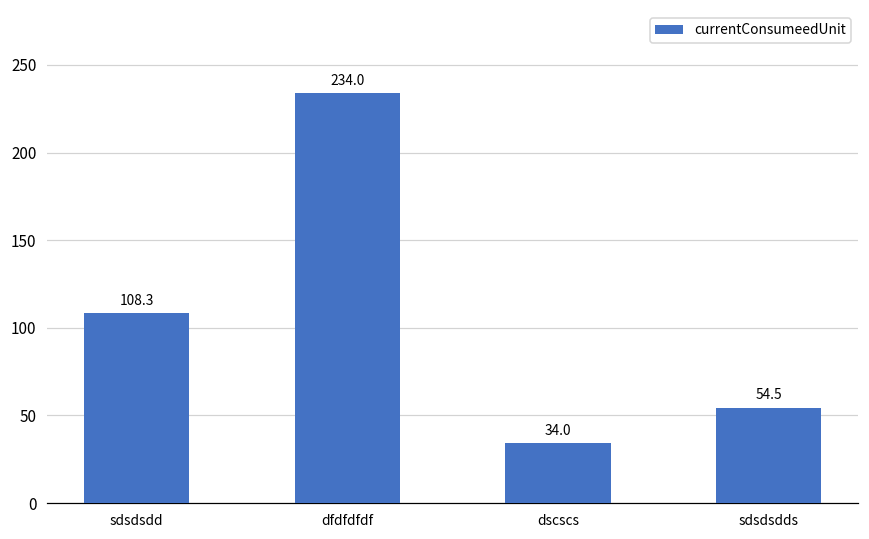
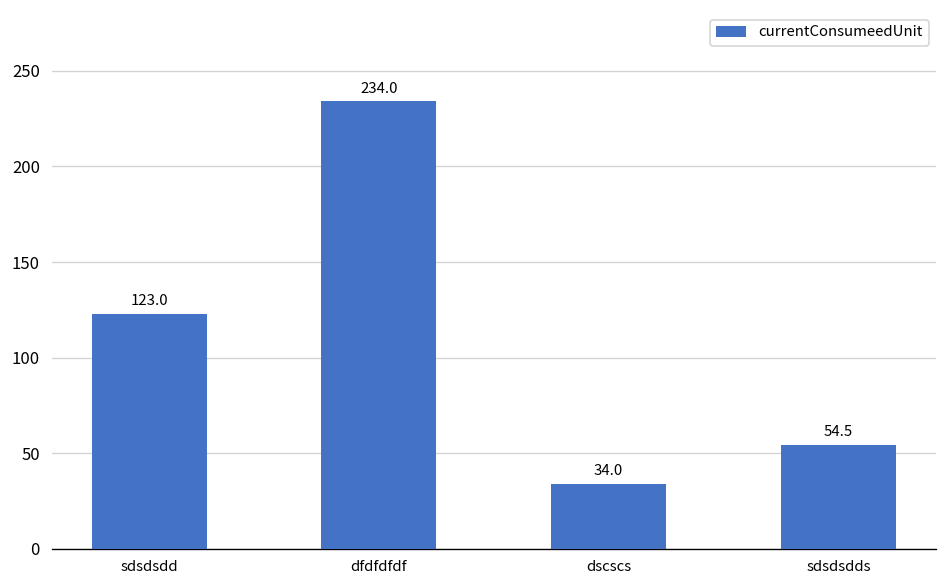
  {
-   "sdsdsdd": 108.3,
+   "sdsdsdd": 123.0,
    "dfdfdfdf": 234.0,
    "dscscs": 34.0,
    "sdsdsdds": 54.5
  }
